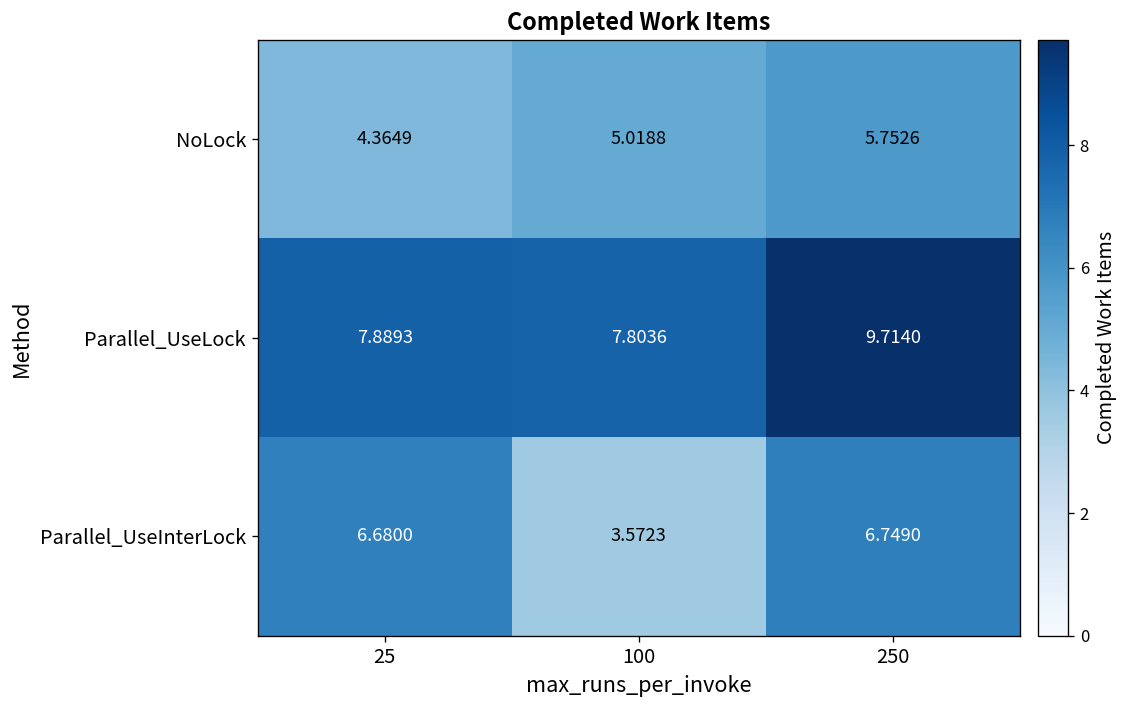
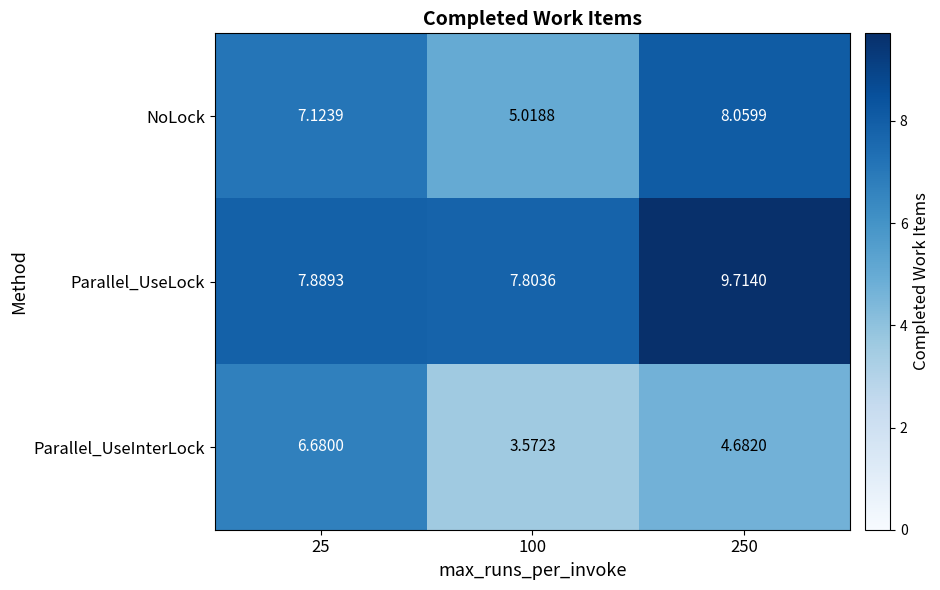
  {
    "NoLock": {
-     "25": 4.3649,
+     "25": 7.1239,
      "100": 5.0188,
-     "250": 5.7526
+     "250": 8.0599
    },
    "Parallel_UseLock": {
      "25": 7.8893,
      "100": 7.8036,
      "250": 9.7140
    },
    "Parallel_UseInterLock": {
      "25": 6.6800,
      "100": 3.5723,
-     "250": 6.7490
+     "250": 4.6820
    }
  }
